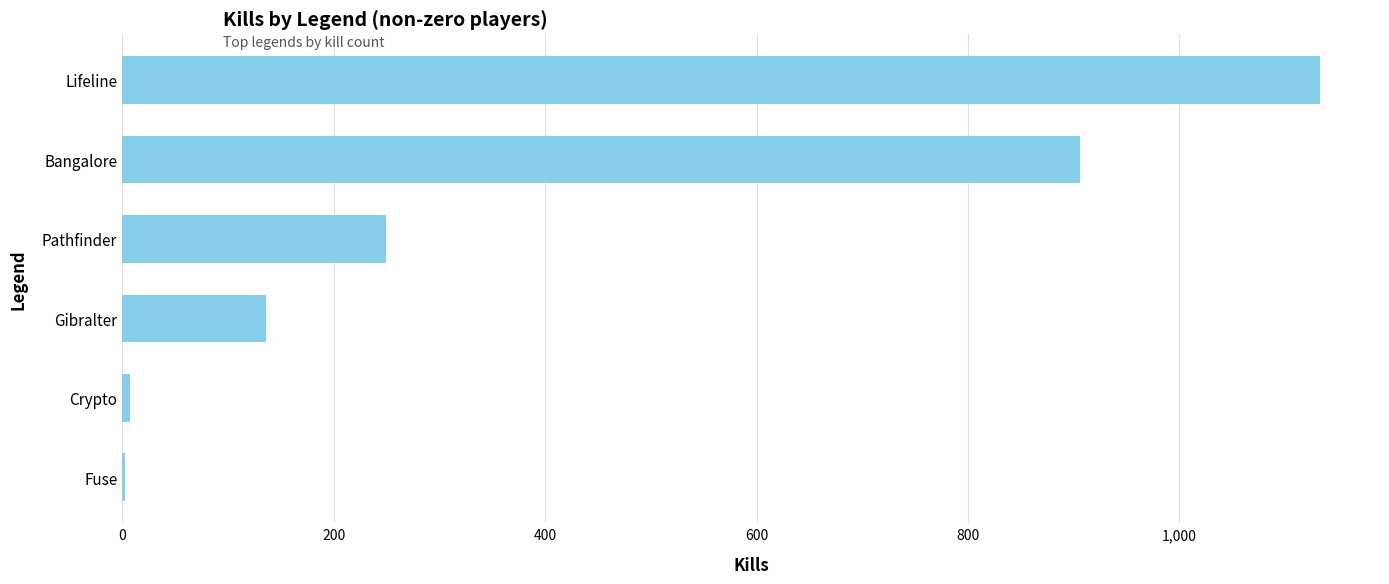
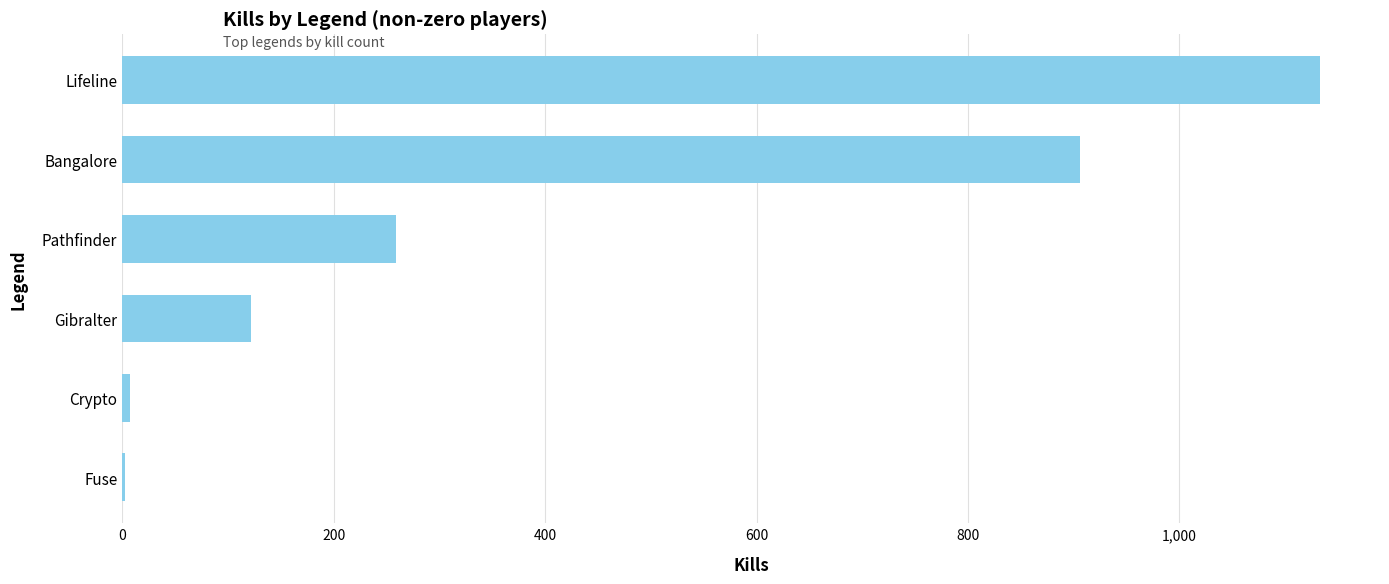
  {
    "Lifeline": "1,133",
    "Bangalore": "906",
-   "Pathfinder": "250",
-   "Gibralter": "136",
+   "Pathfinder": "259",
+   "Gibralter": "122",
    "Crypto": "7",
    "Fuse": "3"
  }
